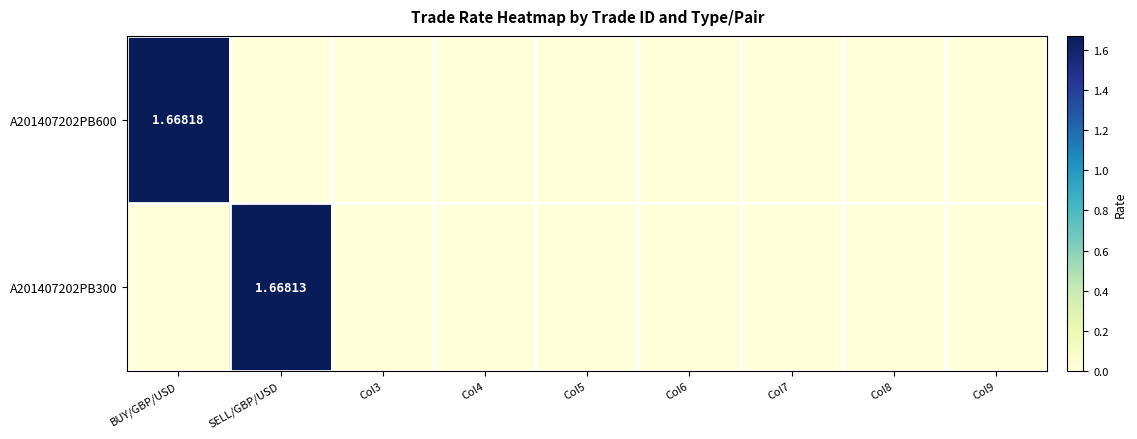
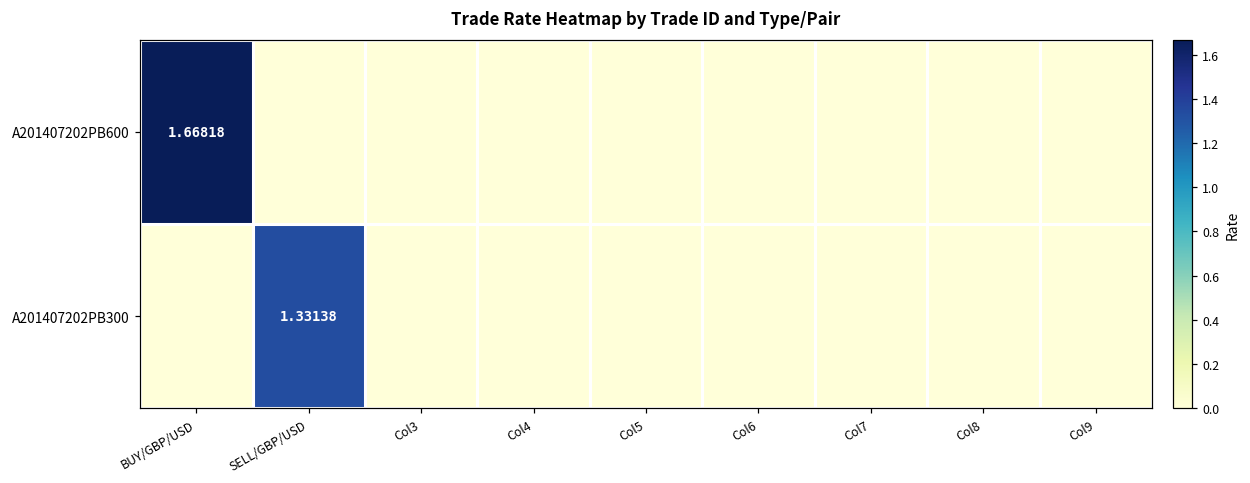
  {
    "A201407202PB600": {
      "BUY/GBP/USD": 1.66818
    },
    "A201407202PB300": {
-     "SELL/GBP/USD": 1.66813
+     "SELL/GBP/USD": 1.33138
    }
  }
